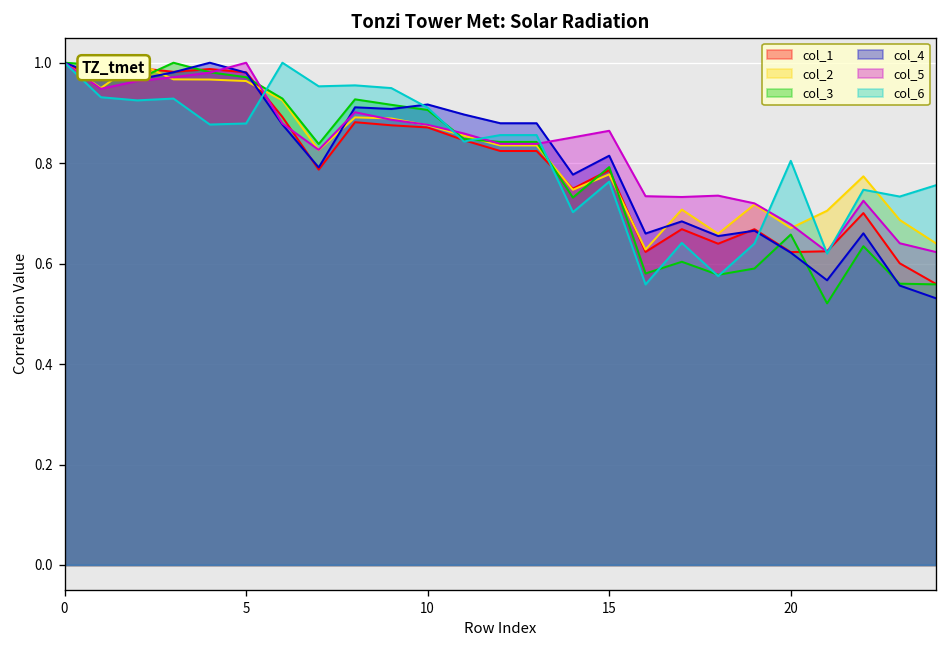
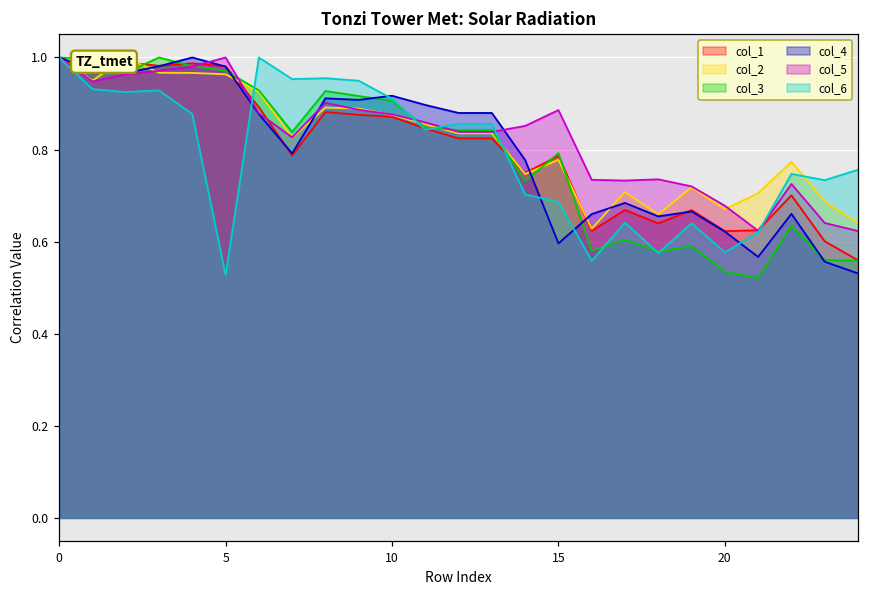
  {
    "col_2": {
      "5": 0.96,
      "15": 0.78,
      "20": 0.67
    },
    "col_3": {
      "5": 0.97,
-     "20": 0.66
+     "20": 0.54
    },
    "col_4": {
      "10": 0.92,
-     "15": 0.81
+     "15": 0.60
    },
    "col_5": {
      "5": 1.00,
-     "15": 0.86,
+     "15": 0.89,
      "20": 0.68
    },
    "col_6": {
-     "5": 0.88,
-     "15": 0.76,
-     "20": 0.80
+     "5": 0.53,
+     "15": 0.69,
+     "20": 0.58
    }
  }
